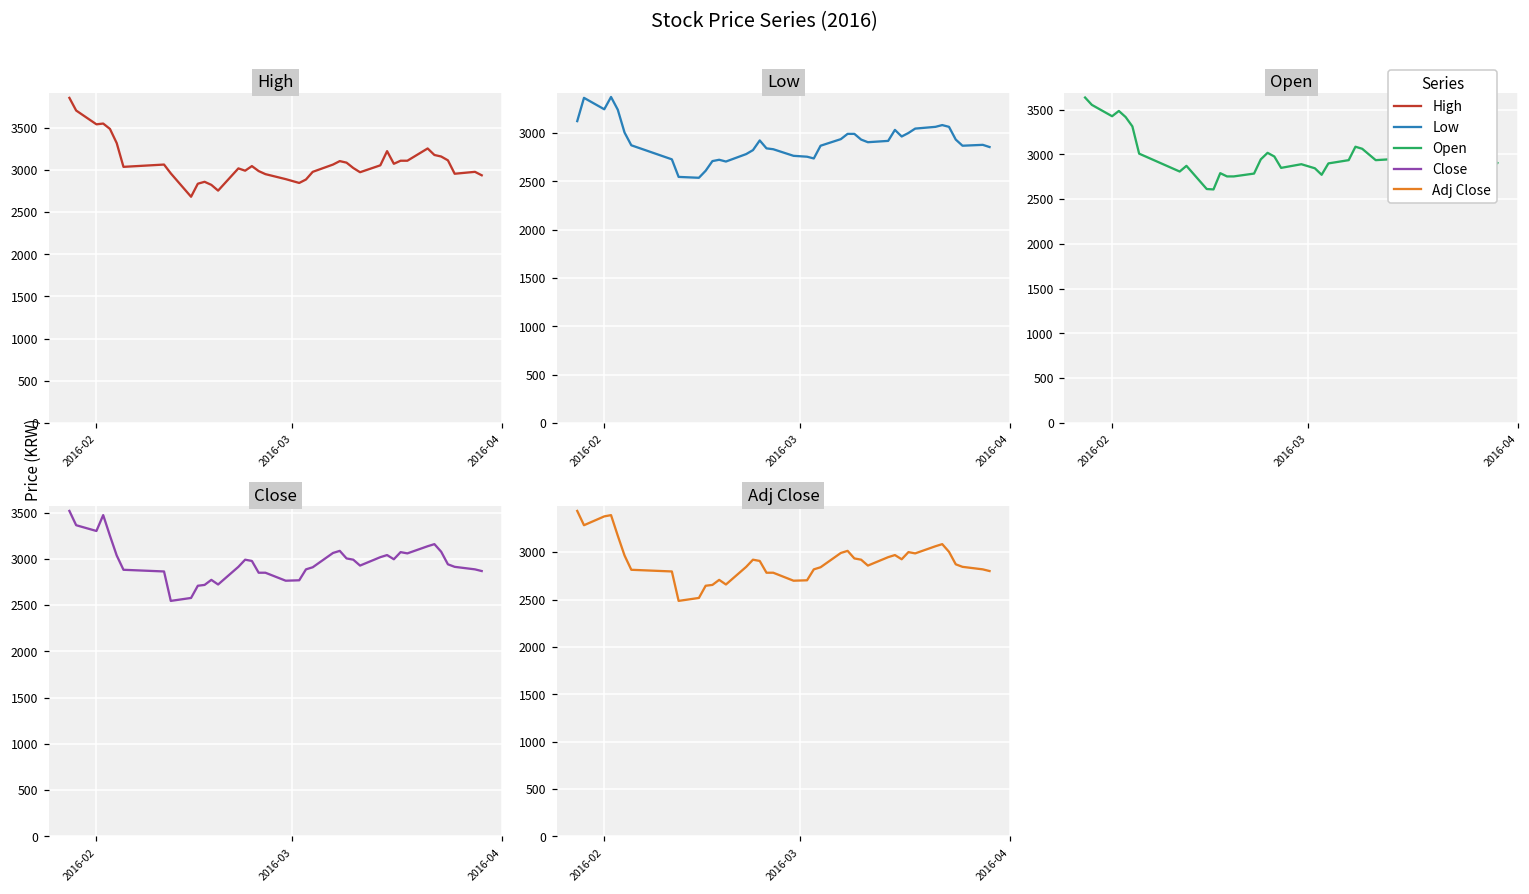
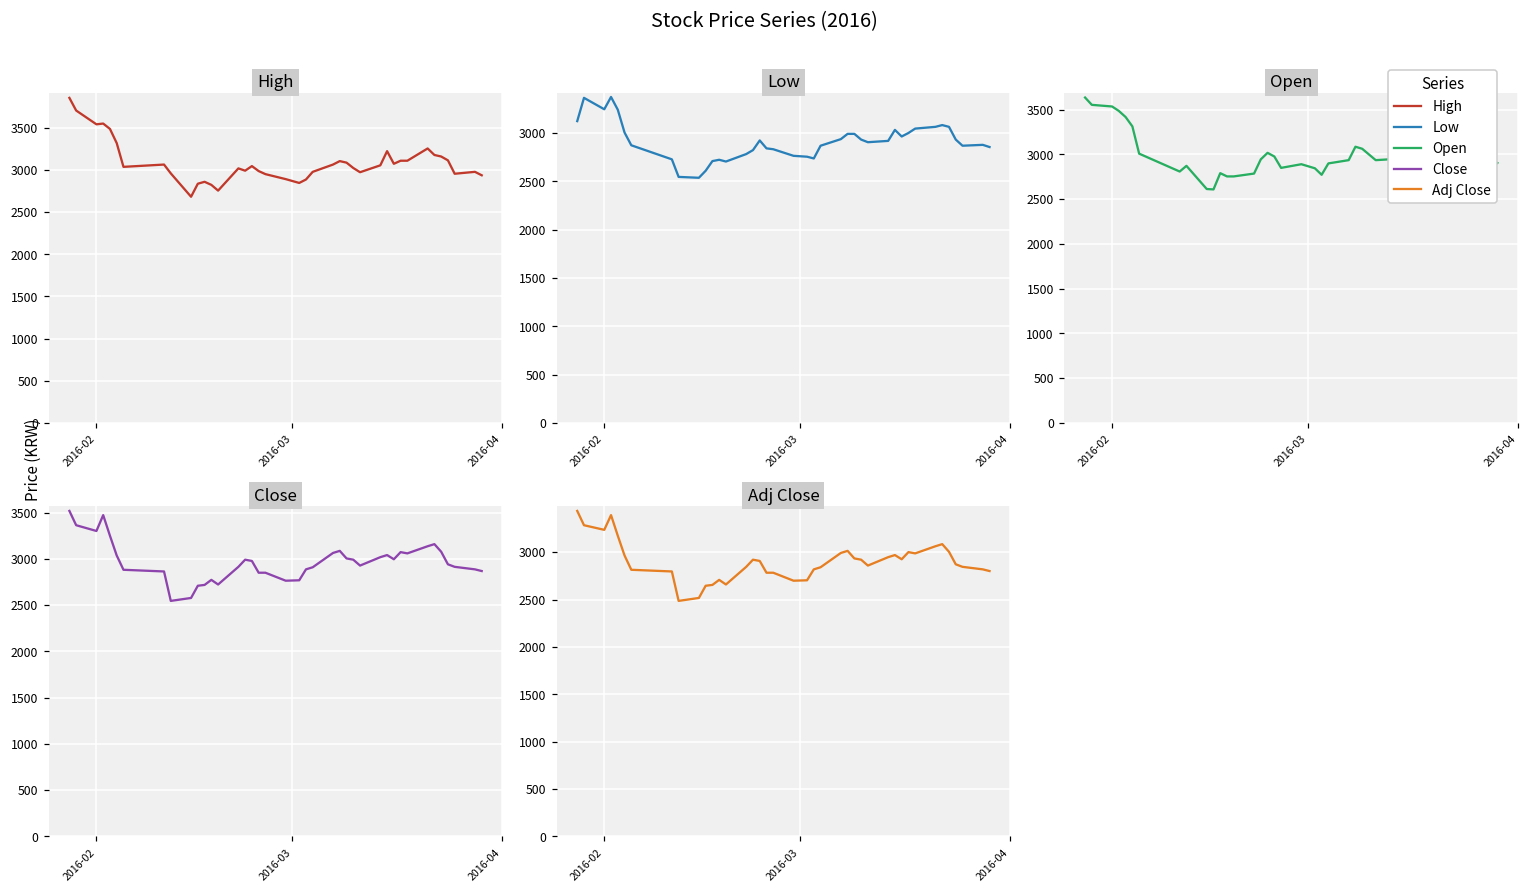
  {
    "High": {
      "2016-02": 3500
    },
    "Low": {
      "2016-02": 3200
    },
    "Open": {
-     "2016-02": 3400
+     "2016-02": 3500
    },
    "Close": {
      "2016-02": 3300
    },
    "Adj Close": {
-     "2016-02": 3400
+     "2016-02": 3200
    }
  }
